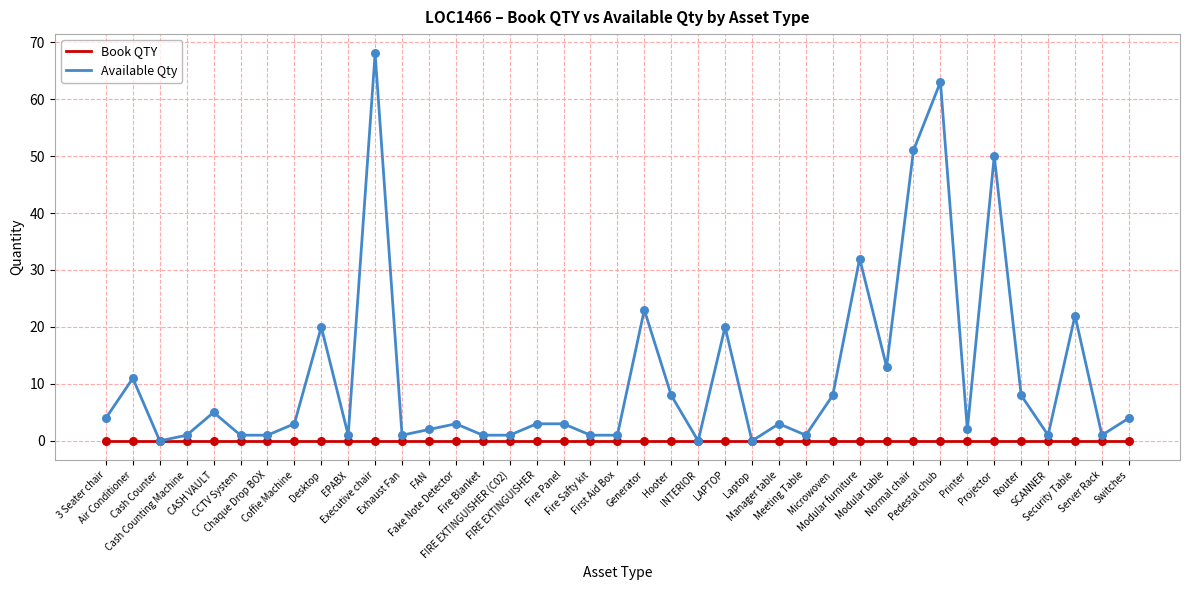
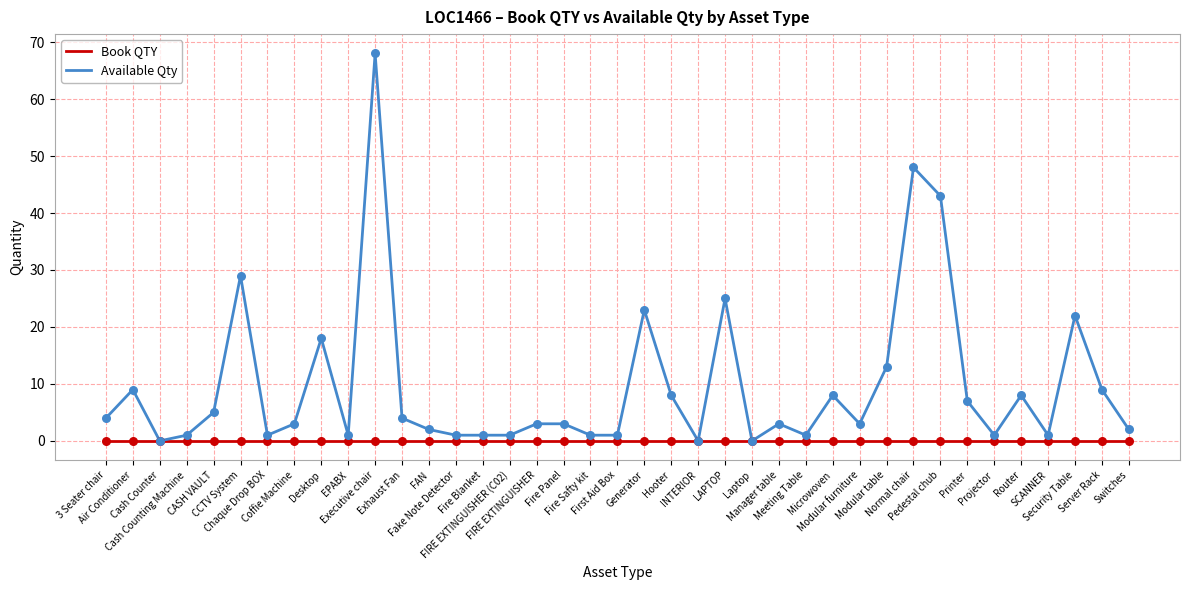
  {
    "Book QTY": {
      "3 Seater chair": 0,
      "Air Conditioner": 0,
      "Cash Counting Machine": 0,
      "CASH VAULT": 0,
      "CCTV System": 0,
      "Chaque Drop BOX": 0,
      "Coffie Machine": 0,
      "Desktop": 0,
      "EPABX": 0,
      "Executive chair": 0,
      "Exhaust Fan": 0,
      "FAN": 0,
      "Fake Note Detector": 0,
      "Fire Blanket": 0,
      "FIRE EXTINGUISHER (C02)": 0,
      "FIRE EXTINGUISHER": 0,
      "Fire Panel": 0,
      "Fire Safty kit": 0,
      "First Aid Box": 0,
      "Generator": 0,
      "Hooter": 0,
      "LAPTOP": 0,
      "Manager table": 0,
      "Meeting Table": 0,
      "Microwoven": 0,
      "Modular furniture": 0,
      "Modular table": 0,
      "Normal chair": 0,
      "Pedestal chub": 0,
      "Printer": 0,
      "Projector": 0,
      "Router": 0,
      "SCANNER": 0,
      "Security Table": 0,
      "Server Rack": 0,
      "Switches": 0
    },
    "Available Qty": {
      "3 Seater chair": 4,
-     "Air Conditioner": 11,
+     "Air Conditioner": 9,
      "Cash Counting Machine": 1,
      "CASH VAULT": 5,
-     "CCTV System": 1,
+     "CCTV System": 29,
      "Chaque Drop BOX": 1,
      "Coffie Machine": 3,
-     "Desktop": 20,
+     "Desktop": 18,
      "EPABX": 1,
      "Executive chair": 68,
-     "Exhaust Fan": 1,
+     "Exhaust Fan": 4,
      "FAN": 2,
-     "Fake Note Detector": 3,
+     "Fake Note Detector": 1,
      "Fire Blanket": 1,
      "FIRE EXTINGUISHER (C02)": 1,
      "FIRE EXTINGUISHER": 3,
      "Fire Panel": 3,
      "Fire Safty kit": 1,
      "First Aid Box": 1,
      "Generator": 23,
      "Hooter": 8,
-     "LAPTOP": 20,
+     "LAPTOP": 25,
      "Manager table": 3,
      "Meeting Table": 1,
      "Microwoven": 8,
-     "Modular furniture": 32,
+     "Modular furniture": 3,
      "Modular table": 13,
-     "Normal chair": 51,
-     "Pedestal chub": 63,
-     "Printer": 2,
-     "Projector": 50,
+     "Normal chair": 48,
+     "Pedestal chub": 43,
+     "Printer": 7,
+     "Projector": 1,
      "Router": 8,
      "SCANNER": 1,
      "Security Table": 22,
-     "Server Rack": 1,
-     "Switches": 4
+     "Server Rack": 9,
+     "Switches": 2
    }
  }
